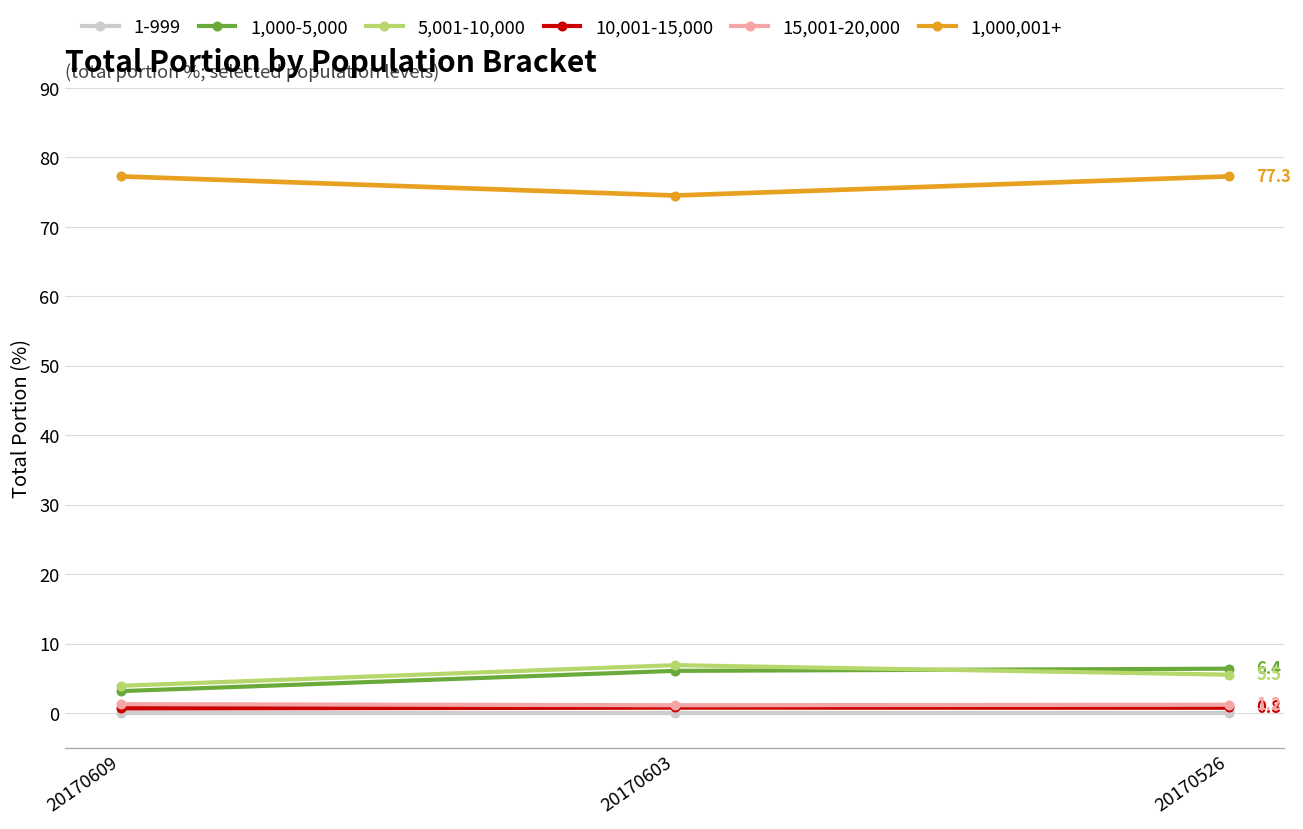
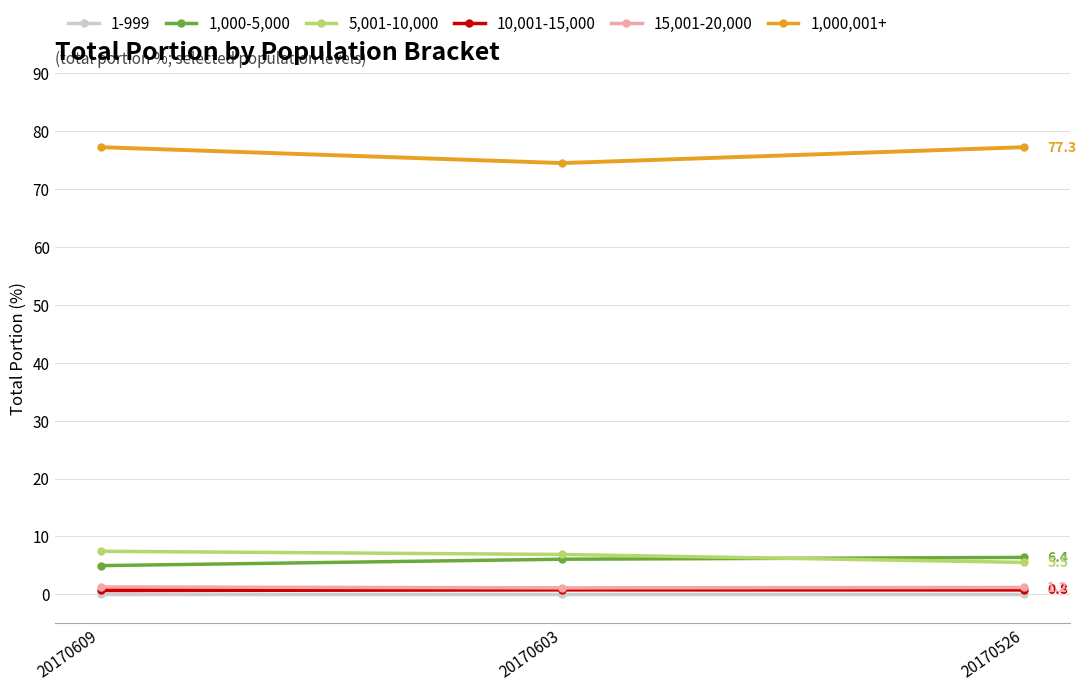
  {
    "1-999": {
      "20170609": 0,
      "20170603": 0
    },
    "1,000-5,000": {
-     "20170609": 3,
+     "20170609": 5,
      "20170603": 6
    },
    "5,001-10,000": {
-     "20170609": 4,
+     "20170609": 7,
      "20170603": 7
    },
    "10,001-15,000": {
      "20170609": 1
    },
    "15,001-20,000": {
      "20170609": 1
    },
    "1,000,001+": {
      "20170526": 77.3
    }
  }
